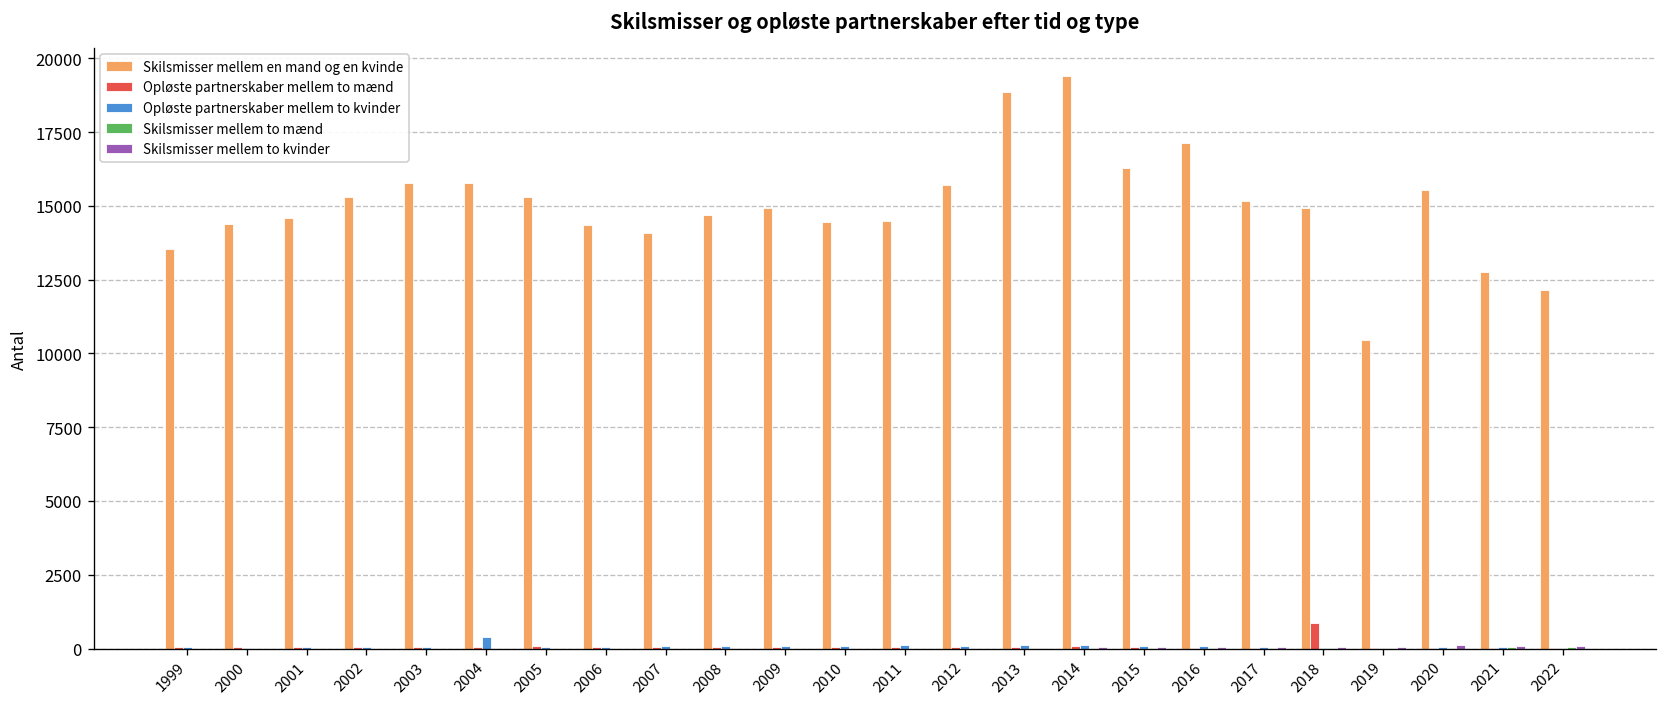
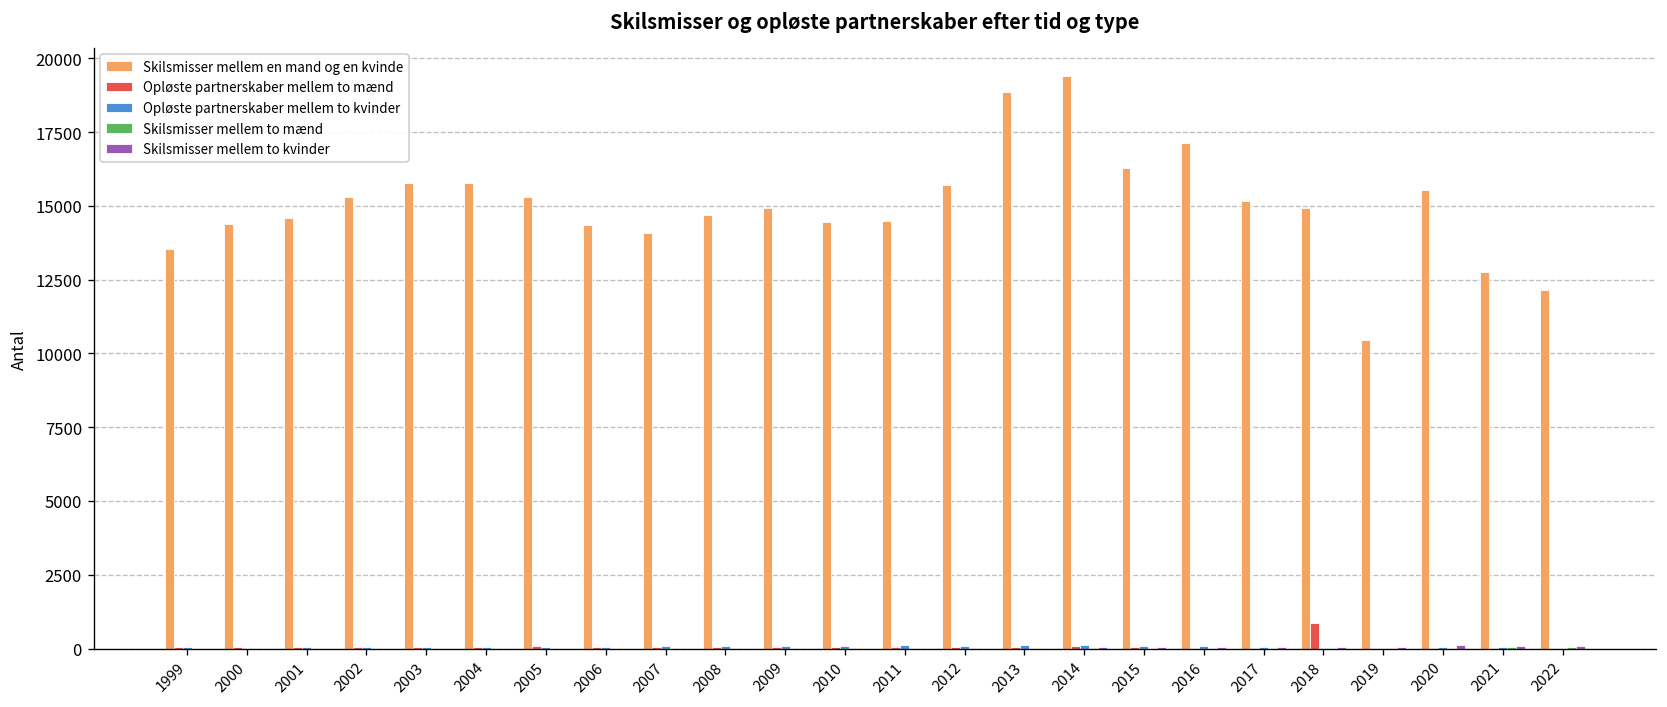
  {
    "Skilsmisser mellem en mand og en kvinde": {
      "1999": 13500,
      "2000": 14400,
      "2001": 14600,
      "2002": 15300,
      "2003": 15800,
      "2004": 15800,
      "2005": 15300,
      "2006": 14300,
      "2007": 14100,
      "2008": 14700,
      "2009": 14900,
      "2010": 14500,
      "2011": 14500,
      "2012": 15700,
      "2013": 18900,
      "2014": 19400,
      "2015": 16300,
      "2016": 17100,
      "2017": 15200,
      "2018": 14900,
      "2019": 10500,
      "2020": 15500,
      "2021": 12800,
      "2022": 12100
    },
    "Opløste partnerskaber mellem to mænd": {
      "2018": 900
    },
    "Opløste partnerskaber mellem to kvinder": {
-     "2004": 400,
+     "2004": 0,
      "2011": 100,
      "2013": 100,
      "2014": 100
    },
    "Skilsmisser mellem to mænd": {
      "1999": 0,
      "2000": 0,
      "2001": 0,
      "2002": 0,
      "2003": 0,
      "2004": 0,
      "2005": 0,
      "2006": 0,
      "2007": 0,
      "2008": 0,
      "2009": 0,
      "2010": 0,
      "2011": 0,
      "2012": 0
    },
    "Skilsmisser mellem to kvinder": {
      "1999": 0,
      "2000": 0,
      "2001": 0,
      "2002": 0,
      "2003": 0,
      "2004": 0,
      "2005": 0,
      "2006": 0,
      "2007": 0,
      "2008": 0,
      "2009": 0,
      "2010": 0,
      "2011": 0,
      "2012": 0,
      "2020": 100
    }
  }
